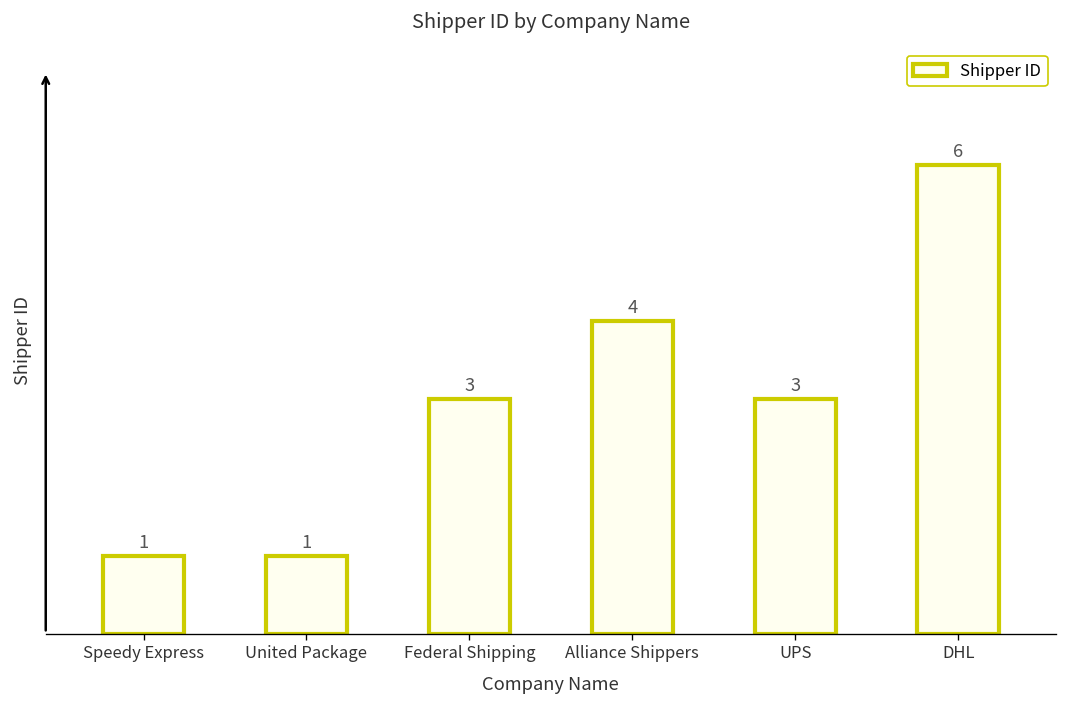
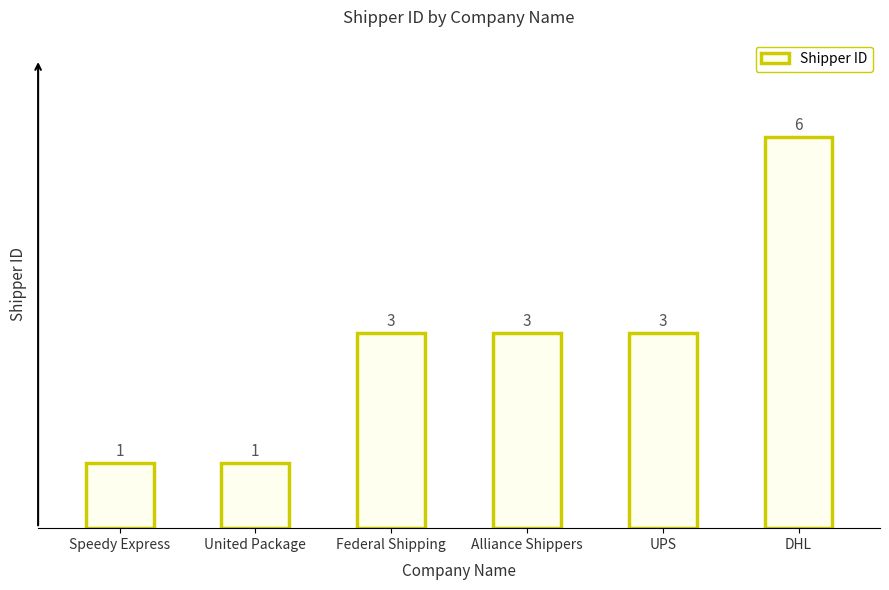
  {
    "Speedy Express": 1,
    "United Package": 1,
    "Federal Shipping": 3,
-   "Alliance Shippers": 4,
+   "Alliance Shippers": 3,
    "UPS": 3,
    "DHL": 6
  }
